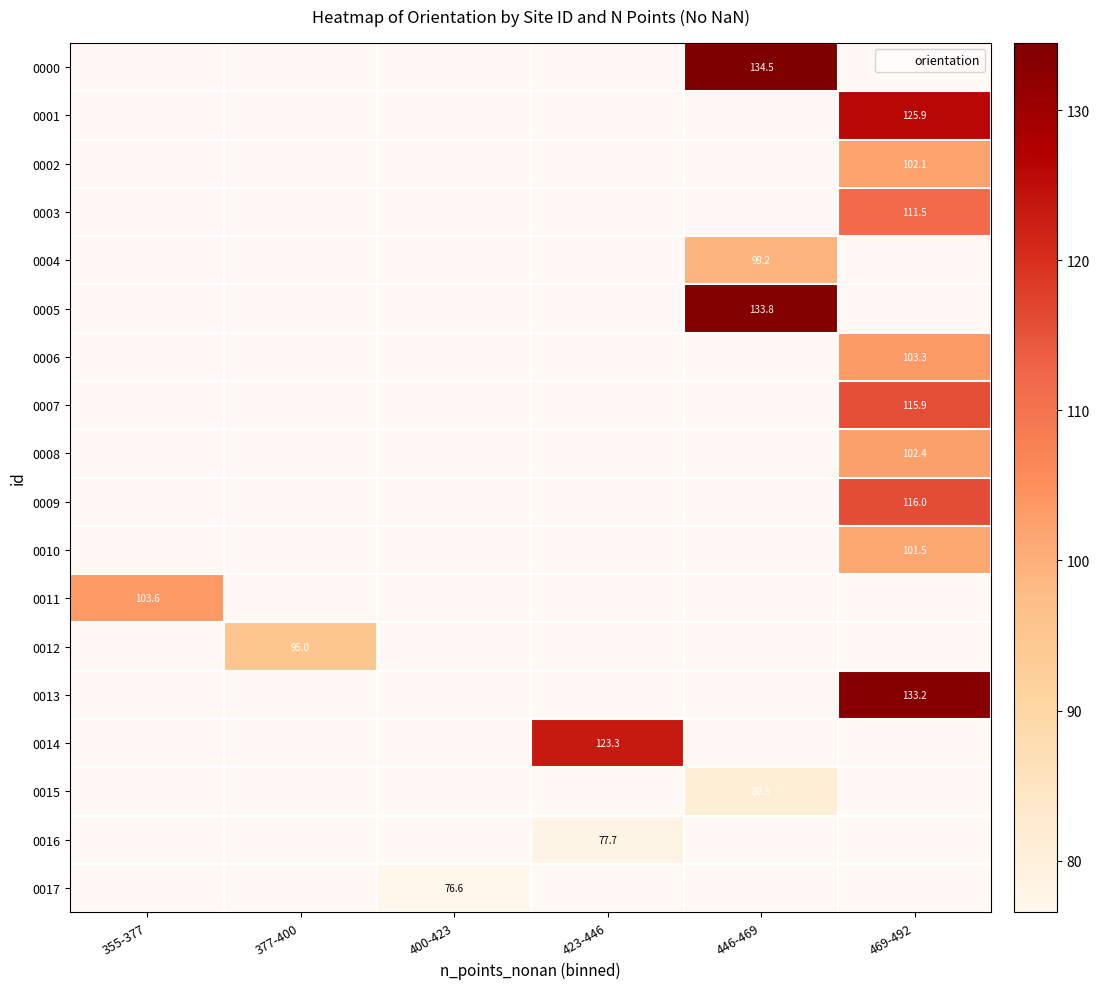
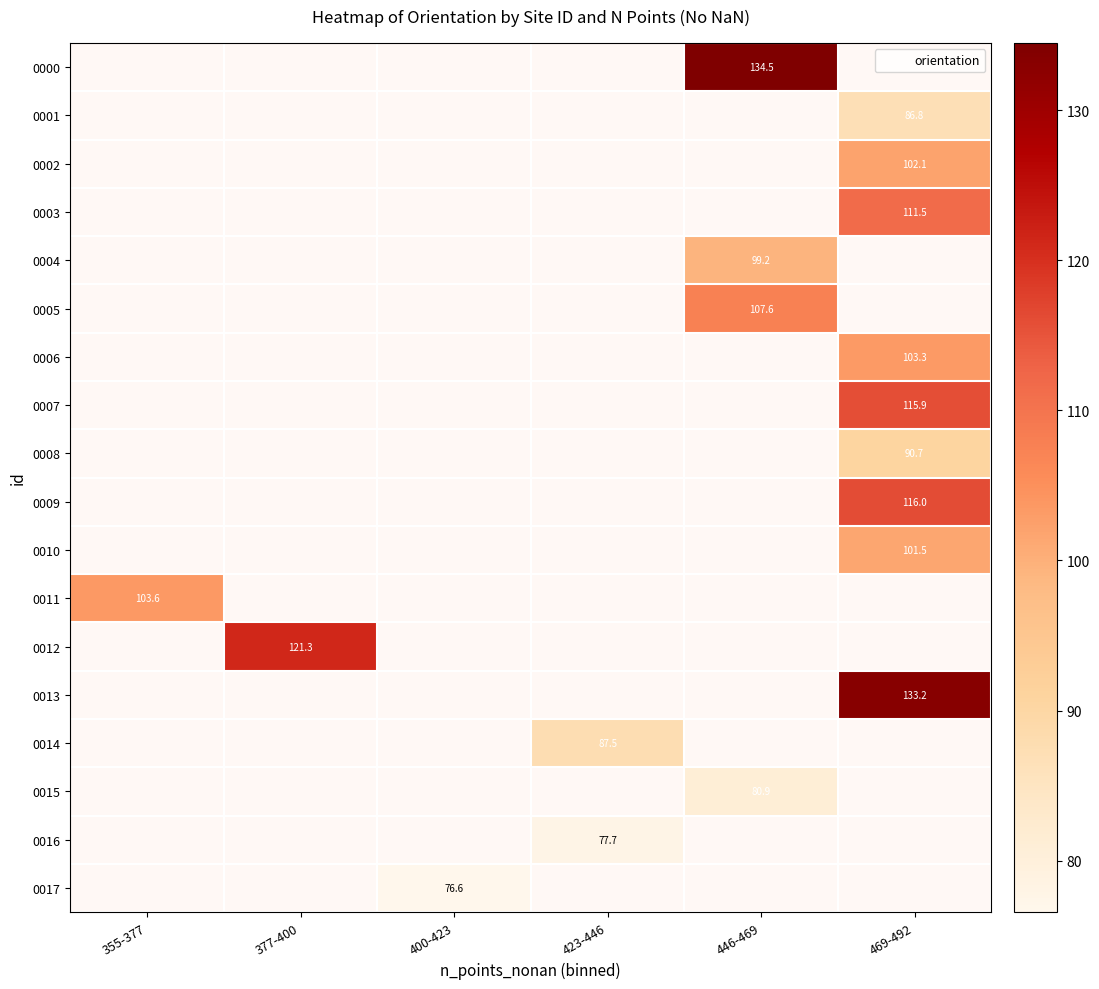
  {
    "0000": {
      "446-469": 134.5
    },
    "0001": {
-     "469-492": 125.9
+     "469-492": 86.8
    },
    "0002": {
      "469-492": 102.1
    },
    "0003": {
      "469-492": 111.5
    },
    "0004": {
      "446-469": 99.2
    },
    "0005": {
-     "446-469": 133.8
+     "446-469": 107.6
    },
    "0006": {
      "469-492": 103.3
    },
    "0007": {
      "469-492": 115.9
    },
    "0008": {
-     "469-492": 102.4
+     "469-492": 90.7
    },
    "0009": {
      "469-492": 116.0
    },
    "0010": {
      "469-492": 101.5
    },
    "0011": {
      "355-377": 103.6
    },
    "0012": {
-     "377-400": 95.0
+     "377-400": 121.3
    },
    "0013": {
      "469-492": 133.2
    },
    "0014": {
-     "423-446": 123.3
+     "423-446": 87.5
    },
    "0016": {
      "423-446": 77.7
    },
    "0017": {
      "400-423": 76.6
    }
  }
